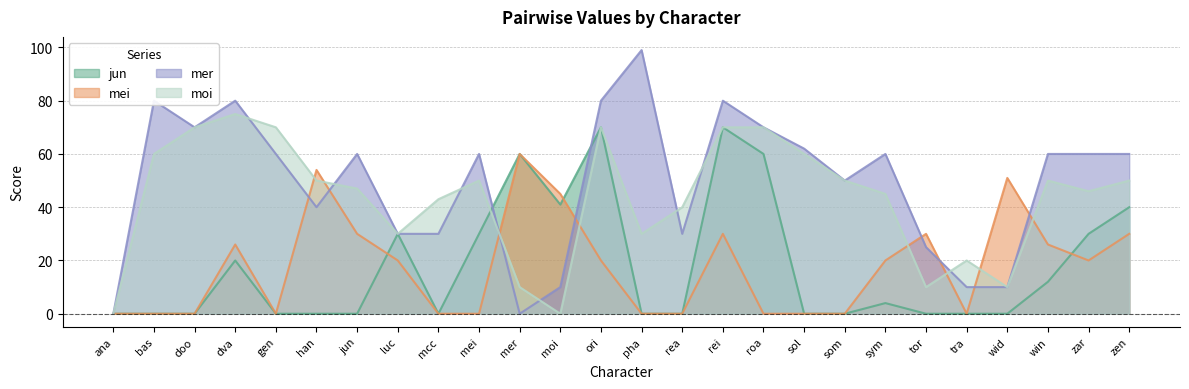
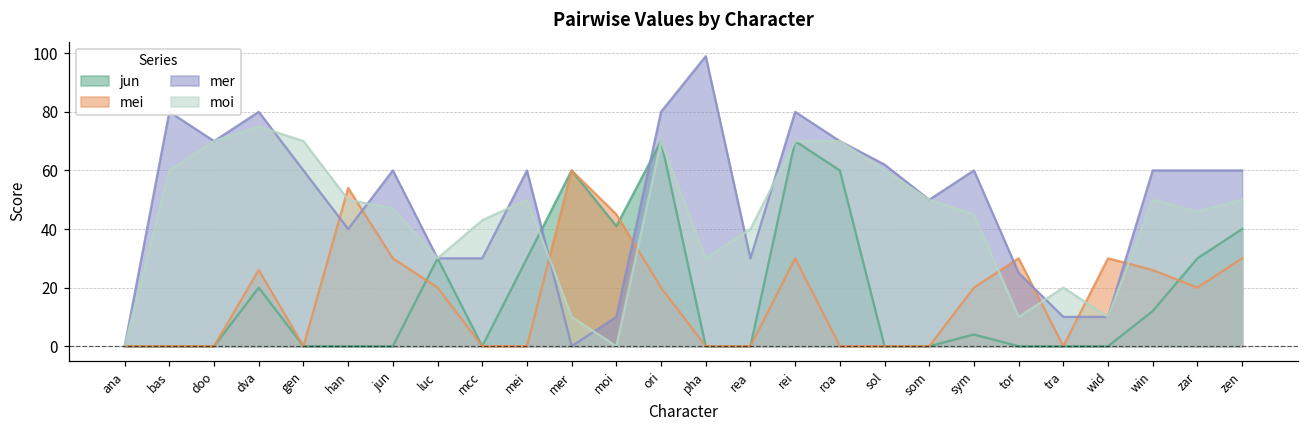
  {
    "jun": {
      "dva": 20,
      "han": 0,
      "jun": 0,
      "mei": 30,
      "moi": 41,
      "roa": 60,
      "sym": 4,
      "tor": 0,
      "wid": 0,
      "win": 12,
      "zar": 30,
      "zen": 40
    },
    "mei": {
      "dva": 26,
      "han": 54,
      "jun": 30,
      "luc": 20,
      "mei": 0,
      "moi": 45,
      "ori": 20,
      "rei": 30,
      "roa": 0,
      "sym": 20,
      "tor": 30,
-     "wid": 51,
+     "wid": 30,
      "win": 26,
      "zar": 20,
      "zen": 30
    },
    "mer": {
      "dva": 80,
      "gen": 60,
      "han": 40,
      "jun": 60,
      "mcc": 30,
      "mei": 60,
      "mer": 0,
      "moi": 10,
      "ori": 80,
      "pha": 99,
      "rea": 30,
      "rei": 80,
      "sol": 62,
      "sym": 60,
      "tor": 25,
      "tra": 10,
      "win": 60,
      "zar": 60,
      "zen": 60
    },
    "moi": {
      "bas": 60,
      "dva": 75,
      "gen": 70,
      "han": 50,
      "jun": 47,
      "mcc": 43,
      "mei": 50,
      "mer": 10,
      "moi": 0,
      "pha": 30,
      "rea": 40,
      "sol": 60,
      "sym": 45,
      "tor": 10,
      "tra": 20,
      "win": 50,
      "zar": 46,
      "zen": 50
    }
  }
